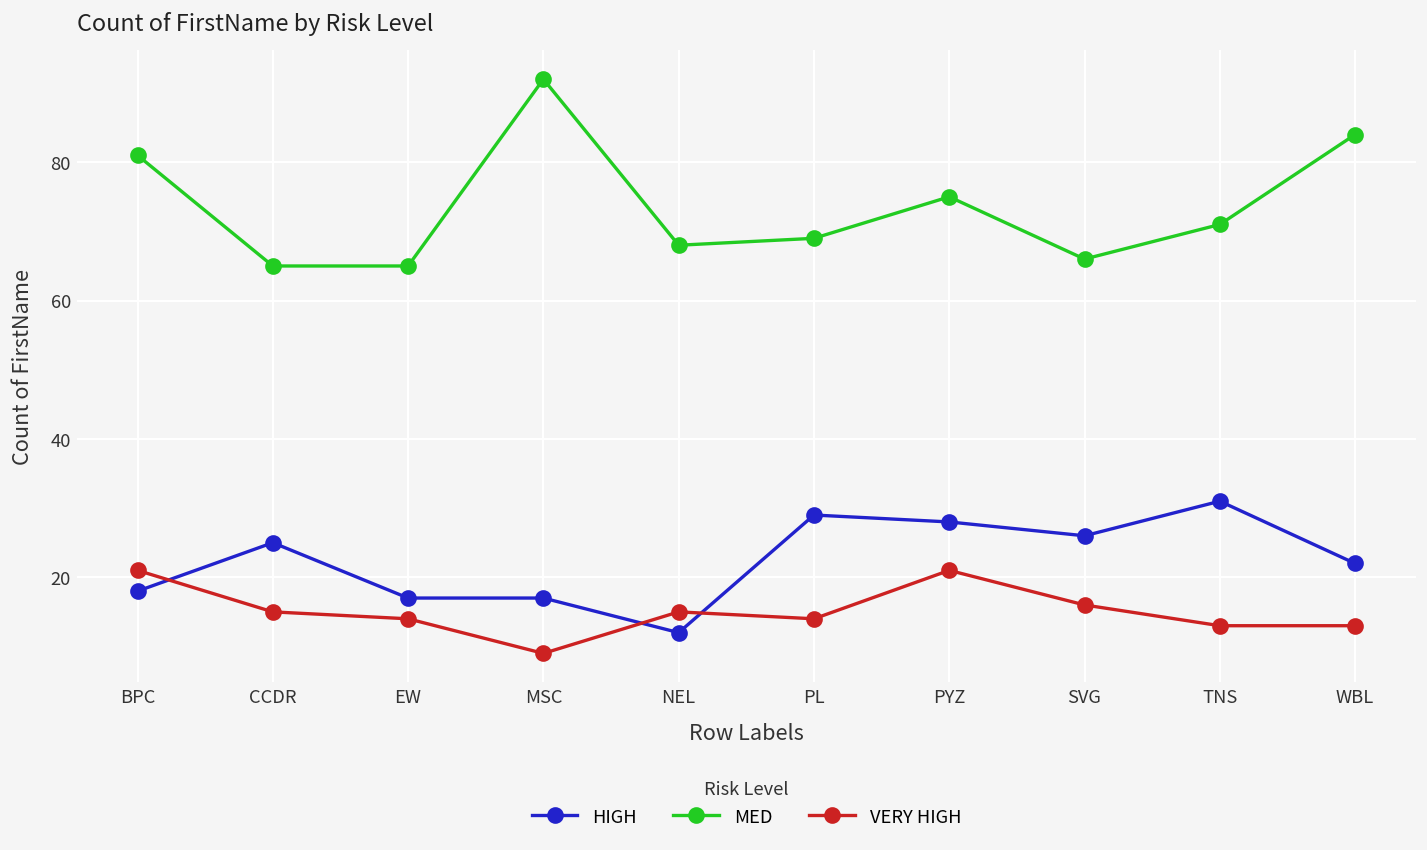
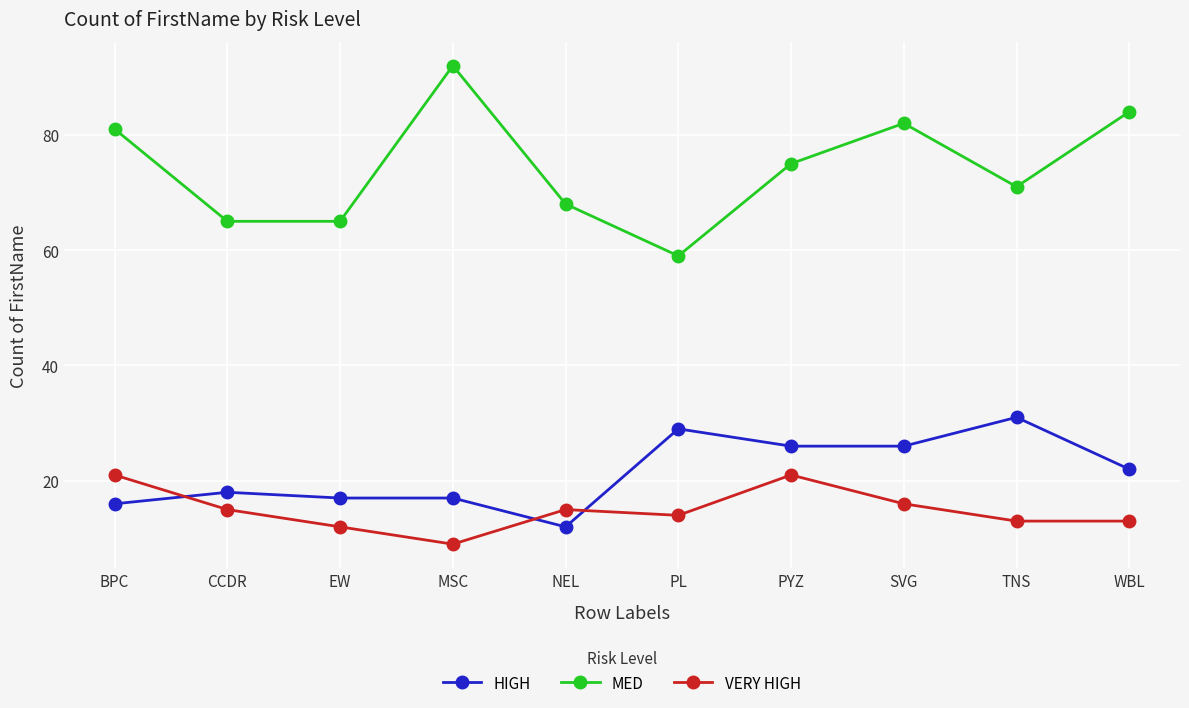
  {
    "HIGH": {
-     "BPC": 18,
-     "CCDR": 25,
+     "BPC": 16,
+     "CCDR": 18,
      "EW": 17,
      "MSC": 17,
      "NEL": 12,
      "PL": 29,
-     "PYZ": 28,
+     "PYZ": 26,
      "SVG": 26,
      "TNS": 31,
      "WBL": 22
    },
    "MED": {
      "BPC": 81,
      "CCDR": 65,
      "EW": 65,
      "MSC": 92,
      "NEL": 68,
-     "PL": 69,
+     "PL": 59,
      "PYZ": 75,
-     "SVG": 66,
+     "SVG": 82,
      "TNS": 71,
      "WBL": 84
    },
    "VERY HIGH": {
      "BPC": 21,
      "CCDR": 15,
-     "EW": 14,
+     "EW": 12,
      "MSC": 9,
      "NEL": 15,
      "PL": 14,
      "PYZ": 21,
      "SVG": 16,
      "TNS": 13,
      "WBL": 13
    }
  }
